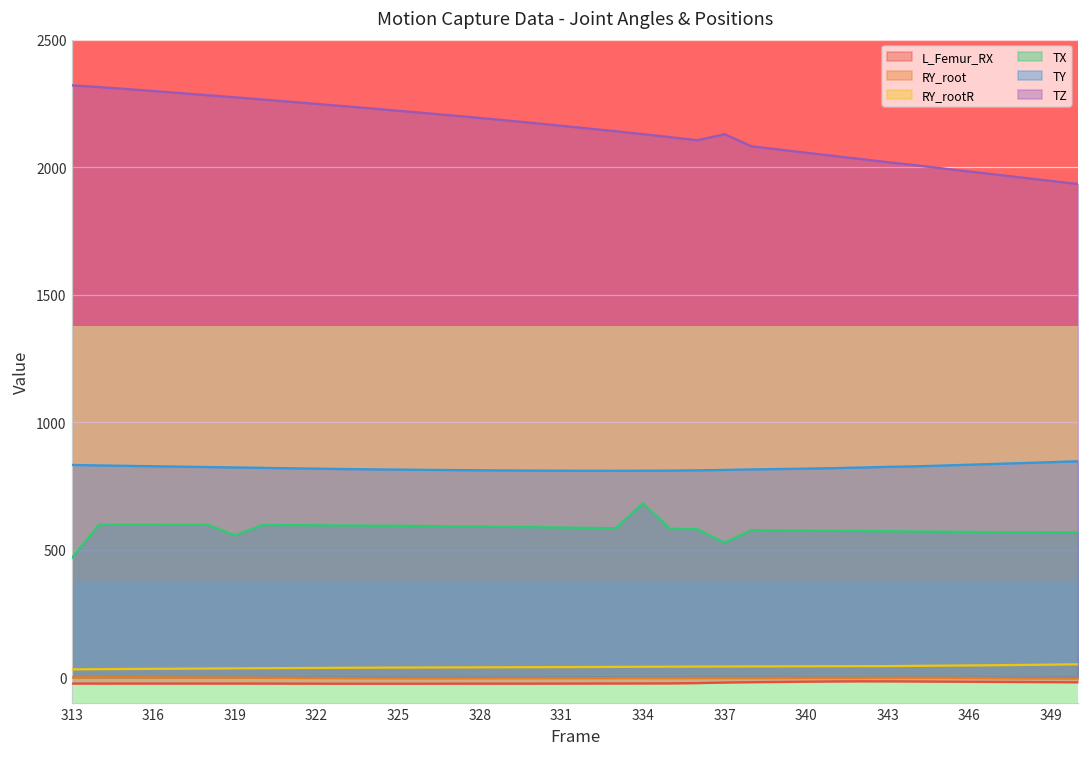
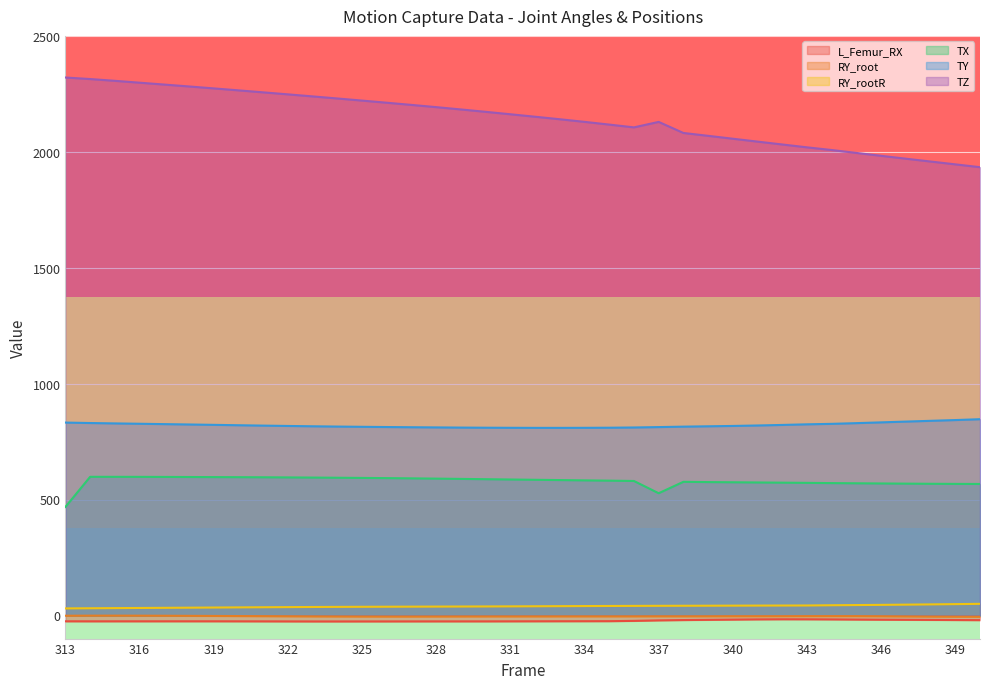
  {
    "TX": {
      "313": 470,
      "316": 600,
-     "319": 560,
+     "319": 600,
      "322": 600,
      "325": 590,
      "328": 590,
      "331": 590,
-     "334": 680,
+     "334": 580,
      "337": 530,
      "340": 570,
      "343": 570,
      "346": 570,
      "349": 570
    },
    "TY": {
      "313": 830,
      "316": 830,
      "319": 820,
      "322": 820,
      "325": 810,
      "328": 810,
      "331": 810,
      "334": 810,
      "337": 810,
      "340": 820,
      "343": 820,
      "346": 830,
      "349": 840
    },
    "TZ": {
      "313": 2320,
      "316": 2300,
      "319": 2270,
      "322": 2250,
      "325": 2220,
      "328": 2190,
      "331": 2160,
      "334": 2130,
      "337": 2130,
      "340": 2060,
      "343": 2020,
      "346": 1980,
      "349": 1950
    }
  }
